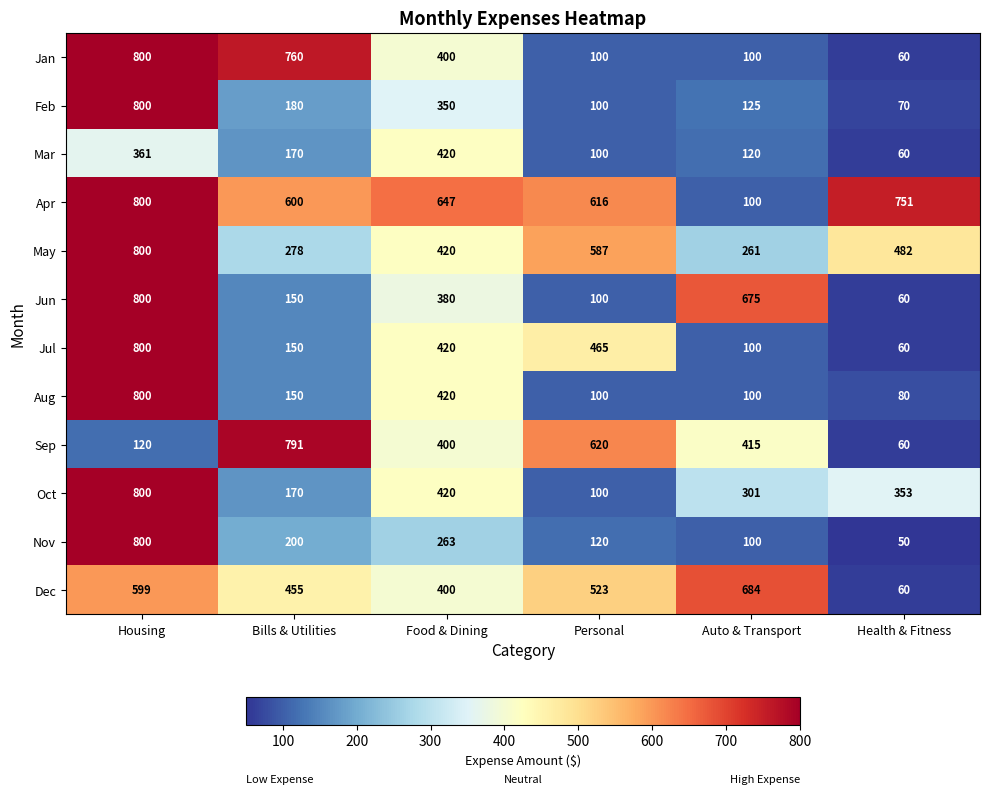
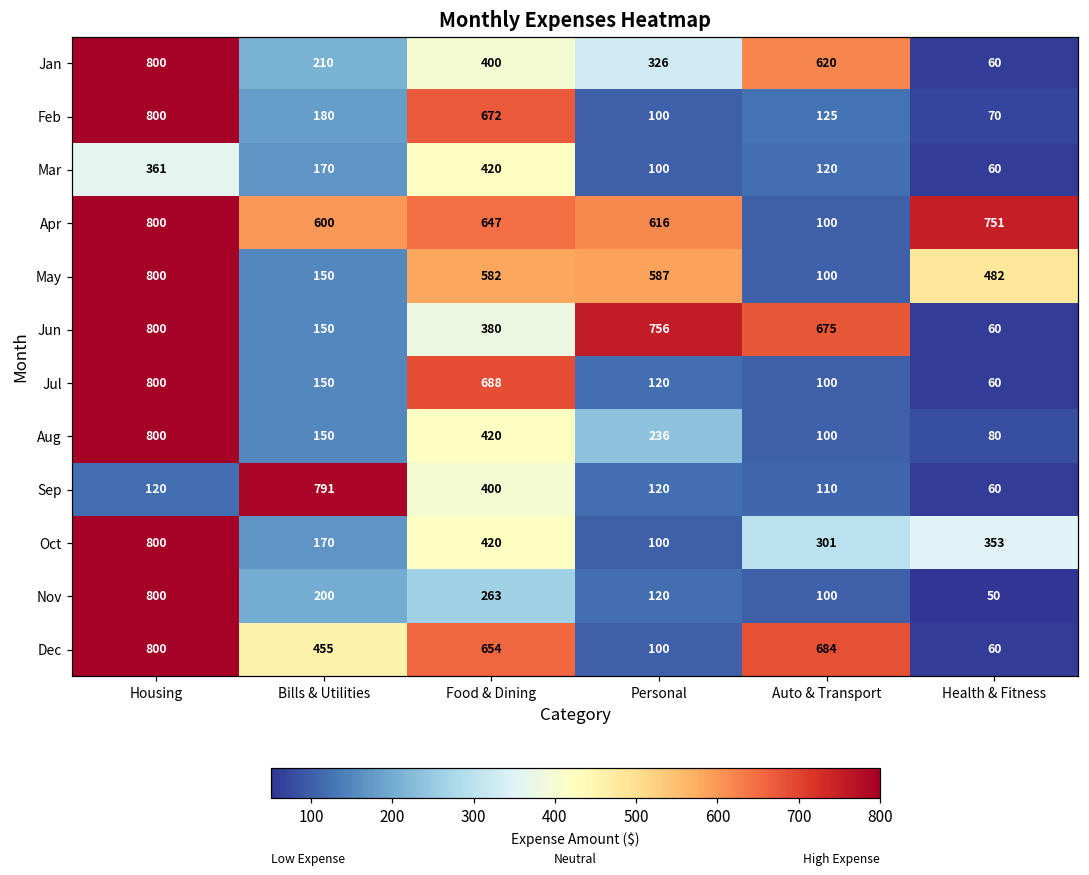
  {
    "Jan": {
      "Housing": 800,
-     "Bills & Utilities": 760,
+     "Bills & Utilities": 210,
      "Food & Dining": 400,
-     "Personal": 100,
-     "Auto & Transport": 100,
+     "Personal": 326,
+     "Auto & Transport": 620,
      "Health & Fitness": 60
    },
    "Feb": {
      "Housing": 800,
      "Bills & Utilities": 180,
-     "Food & Dining": 350,
+     "Food & Dining": 672,
      "Personal": 100,
      "Auto & Transport": 125,
      "Health & Fitness": 70
    },
    "Mar": {
      "Housing": 361,
      "Bills & Utilities": 170,
      "Food & Dining": 420,
      "Personal": 100,
      "Auto & Transport": 120,
      "Health & Fitness": 60
    },
    "Apr": {
      "Housing": 800,
      "Bills & Utilities": 600,
      "Food & Dining": 647,
      "Personal": 616,
      "Auto & Transport": 100,
      "Health & Fitness": 751
    },
    "May": {
      "Housing": 800,
-     "Bills & Utilities": 278,
-     "Food & Dining": 420,
+     "Bills & Utilities": 150,
+     "Food & Dining": 582,
      "Personal": 587,
-     "Auto & Transport": 261,
+     "Auto & Transport": 100,
      "Health & Fitness": 482
    },
    "Jun": {
      "Housing": 800,
      "Bills & Utilities": 150,
      "Food & Dining": 380,
-     "Personal": 100,
+     "Personal": 756,
      "Auto & Transport": 675,
      "Health & Fitness": 60
    },
    "Jul": {
      "Housing": 800,
      "Bills & Utilities": 150,
-     "Food & Dining": 420,
-     "Personal": 465,
+     "Food & Dining": 688,
+     "Personal": 120,
      "Auto & Transport": 100,
      "Health & Fitness": 60
    },
    "Aug": {
      "Housing": 800,
      "Bills & Utilities": 150,
      "Food & Dining": 420,
-     "Personal": 100,
+     "Personal": 236,
      "Auto & Transport": 100,
      "Health & Fitness": 80
    },
    "Sep": {
      "Housing": 120,
      "Bills & Utilities": 791,
      "Food & Dining": 400,
-     "Personal": 620,
-     "Auto & Transport": 415,
+     "Personal": 120,
+     "Auto & Transport": 110,
      "Health & Fitness": 60
    },
    "Oct": {
      "Housing": 800,
      "Bills & Utilities": 170,
      "Food & Dining": 420,
      "Personal": 100,
      "Auto & Transport": 301,
      "Health & Fitness": 353
    },
    "Nov": {
      "Housing": 800,
      "Bills & Utilities": 200,
      "Food & Dining": 263,
      "Personal": 120,
      "Auto & Transport": 100,
      "Health & Fitness": 50
    },
    "Dec": {
-     "Housing": 599,
+     "Housing": 800,
      "Bills & Utilities": 455,
-     "Food & Dining": 400,
-     "Personal": 523,
+     "Food & Dining": 654,
+     "Personal": 100,
      "Auto & Transport": 684,
      "Health & Fitness": 60
    }
  }
